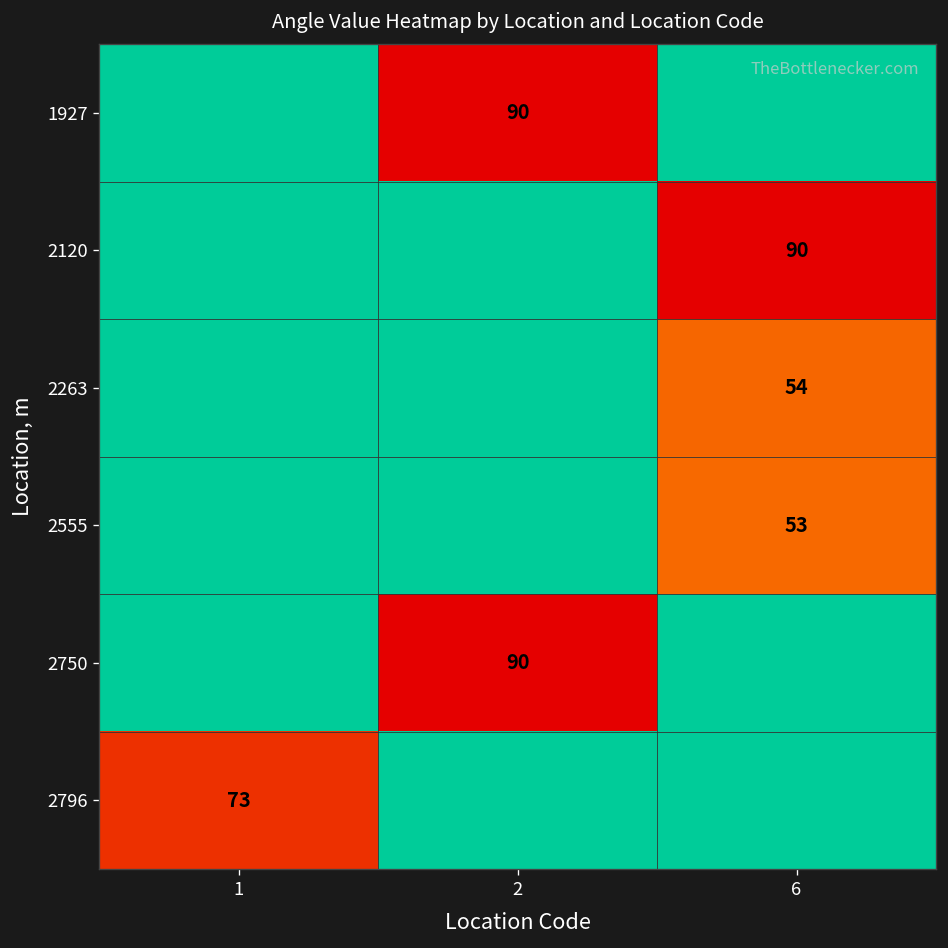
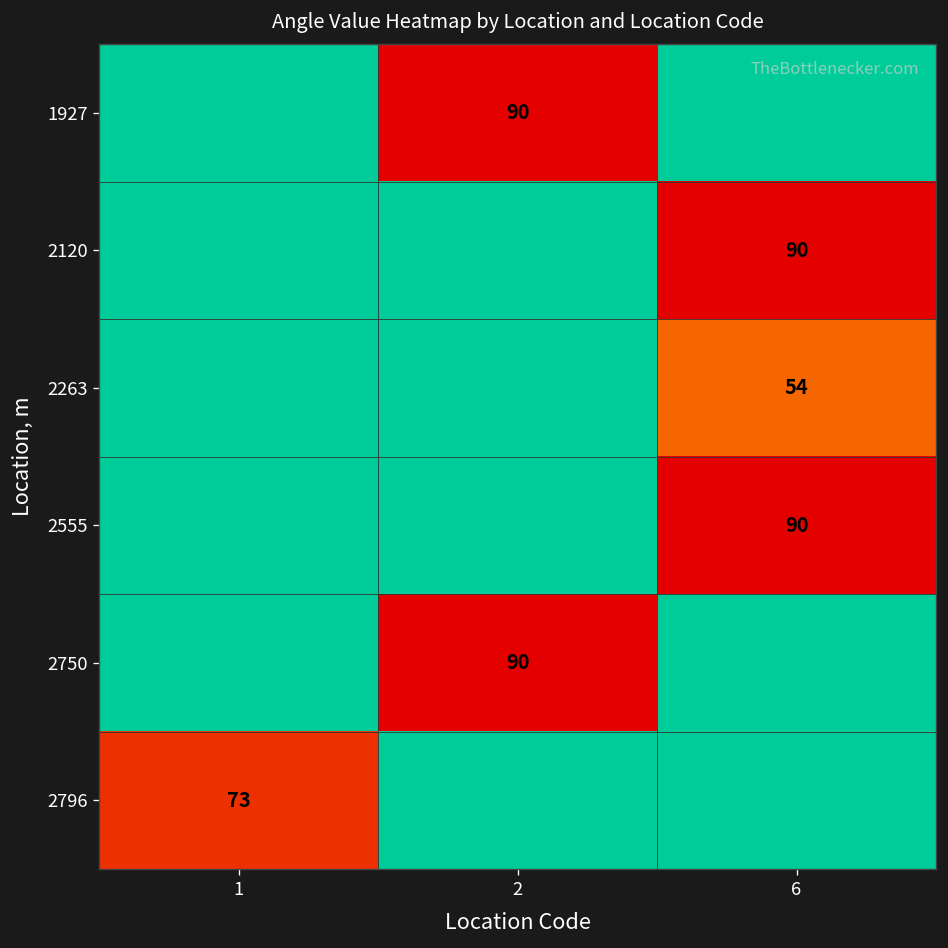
  {
    "1927": {
      "2": 90
    },
    "2120": {
      "6": 90
    },
    "2263": {
      "6": 54
    },
    "2555": {
-     "6": 53
+     "6": 90
    },
    "2750": {
      "2": 90
    },
    "2796": {
      "1": 73
    }
  }
